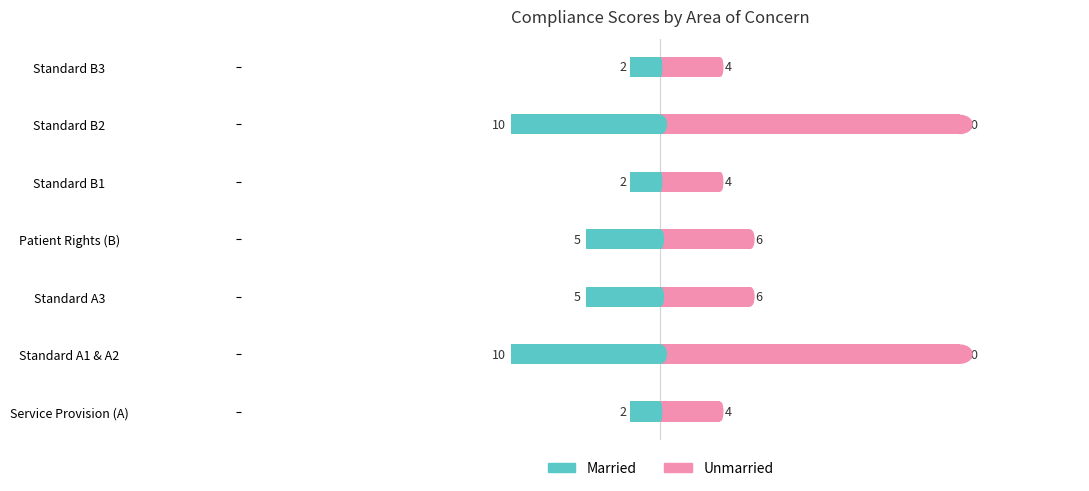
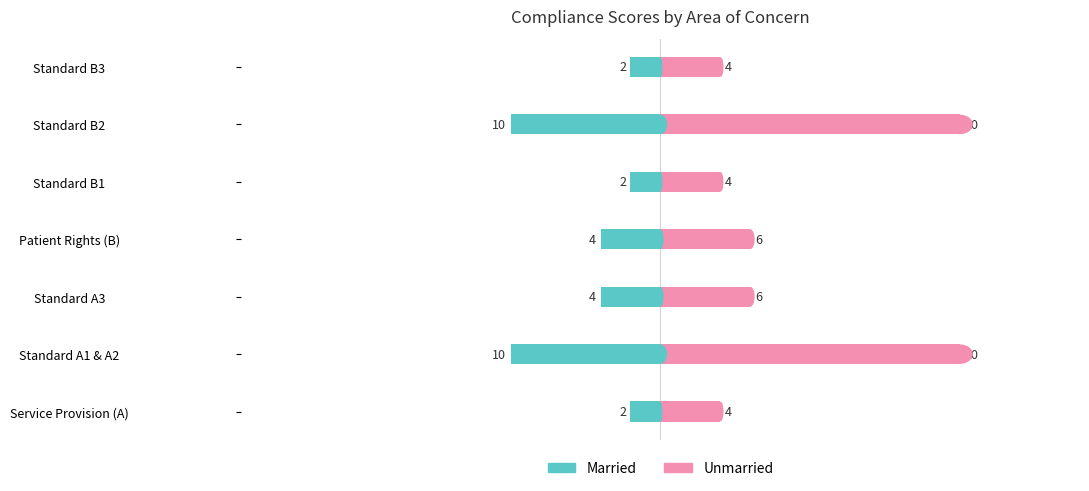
  {
    "Married": {
-     "Patient Rights (B)": 5,
-     "Standard A3": 5
+     "Patient Rights (B)": 4,
+     "Standard A3": 4
    }
  }
